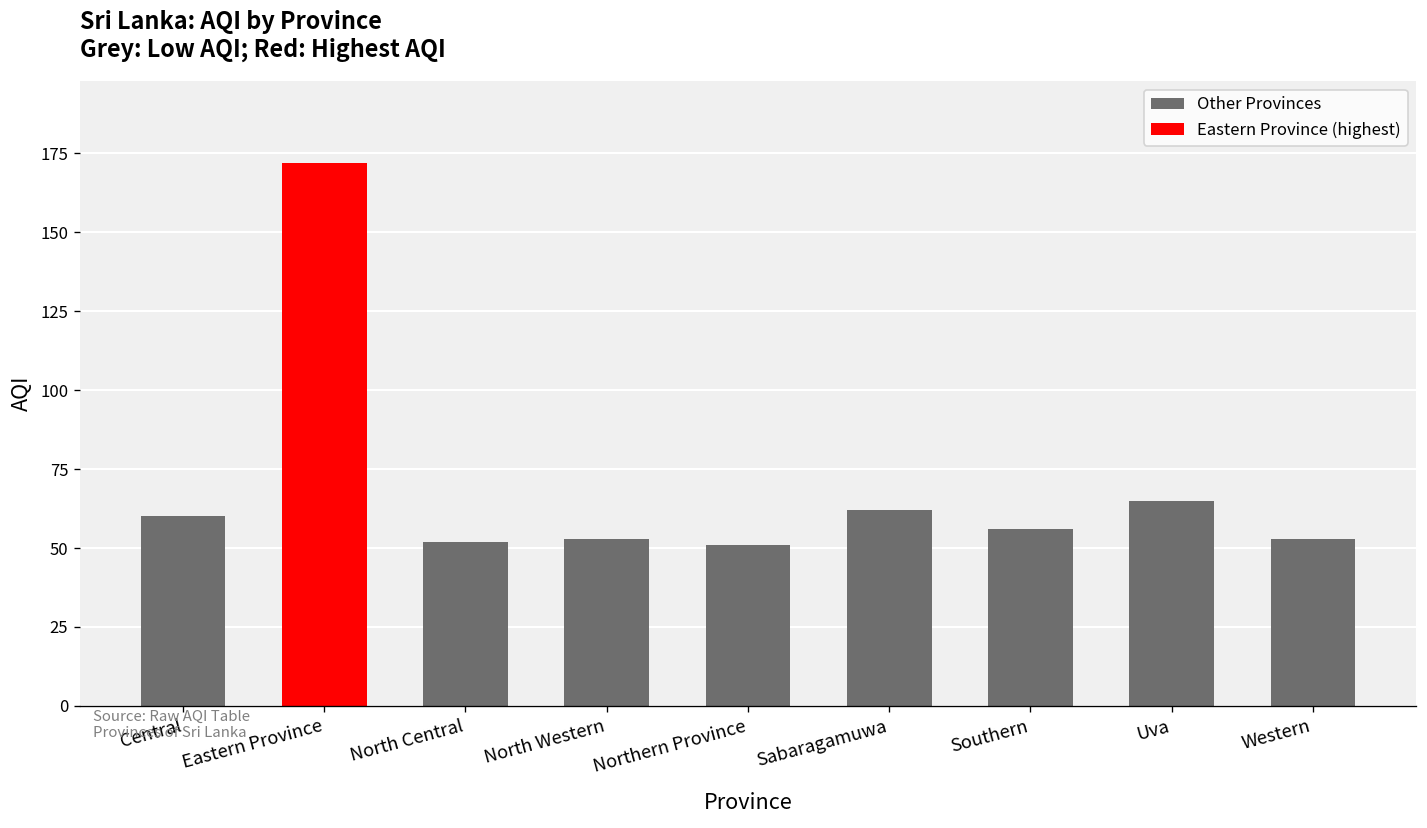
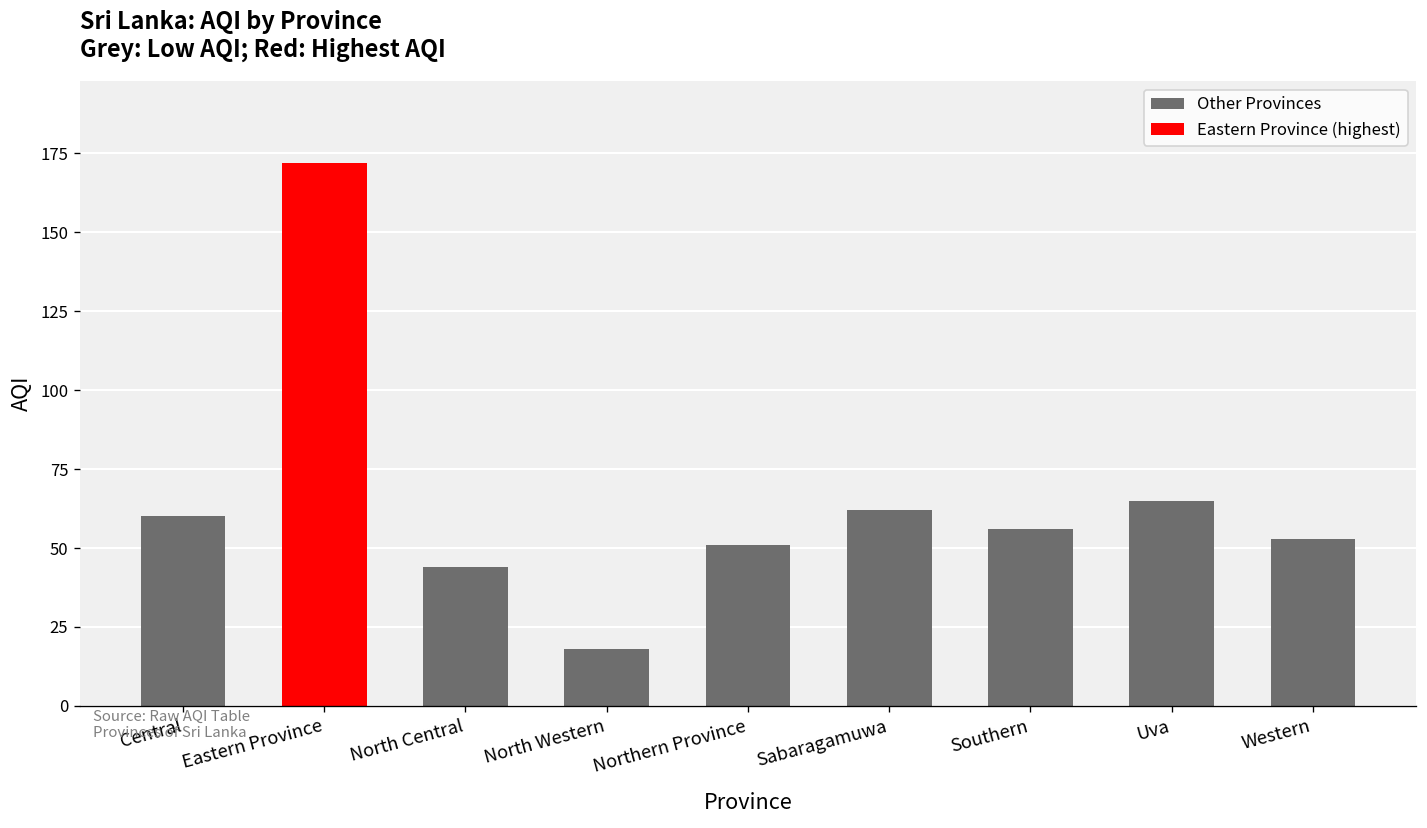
  {
    "Other Provinces": {
      "Central": 60,
      "Eastern Province": 0,
-     "North Central": 52,
-     "North Western": 53,
+     "North Central": 44,
+     "North Western": 18,
      "Northern Province": 51,
      "Sabaragamuwa": 62,
      "Southern": 56,
      "Uva": 65,
      "Western": 53
    },
    "Eastern Province (highest)": {
      "Central": 0,
      "Eastern Province": 172,
      "North Central": 0,
      "North Western": 0,
      "Northern Province": 0,
      "Sabaragamuwa": 0,
      "Southern": 0,
      "Uva": 0,
      "Western": 0
    }
  }
